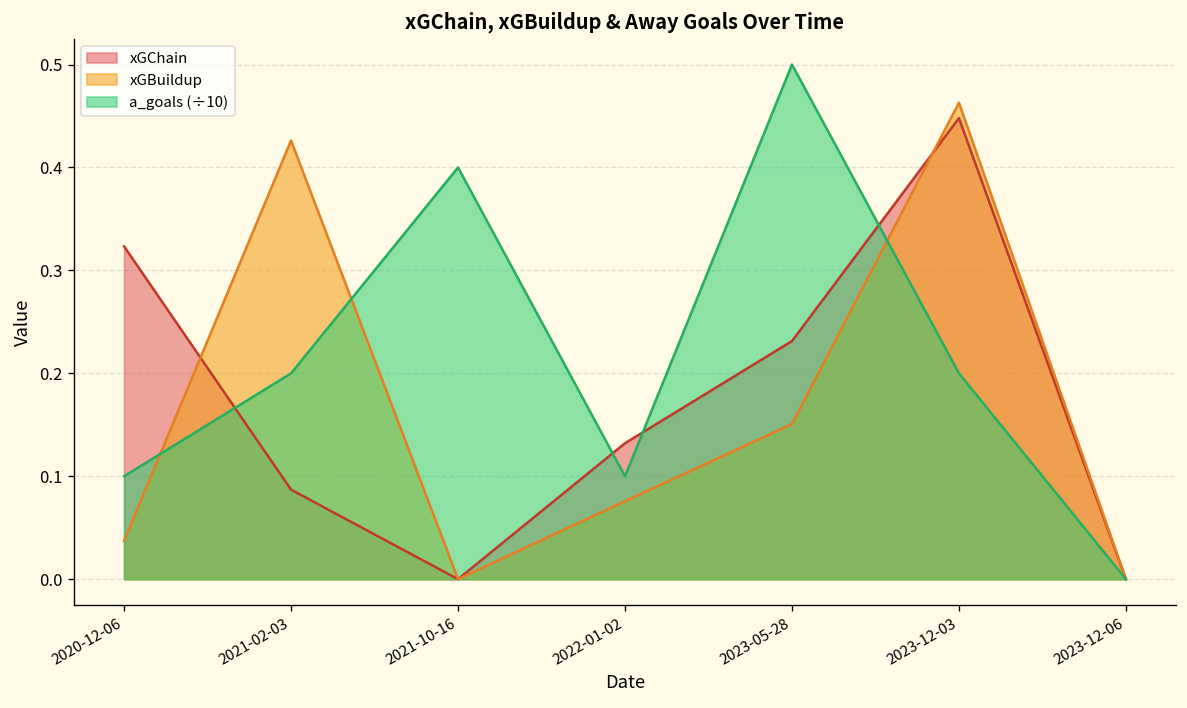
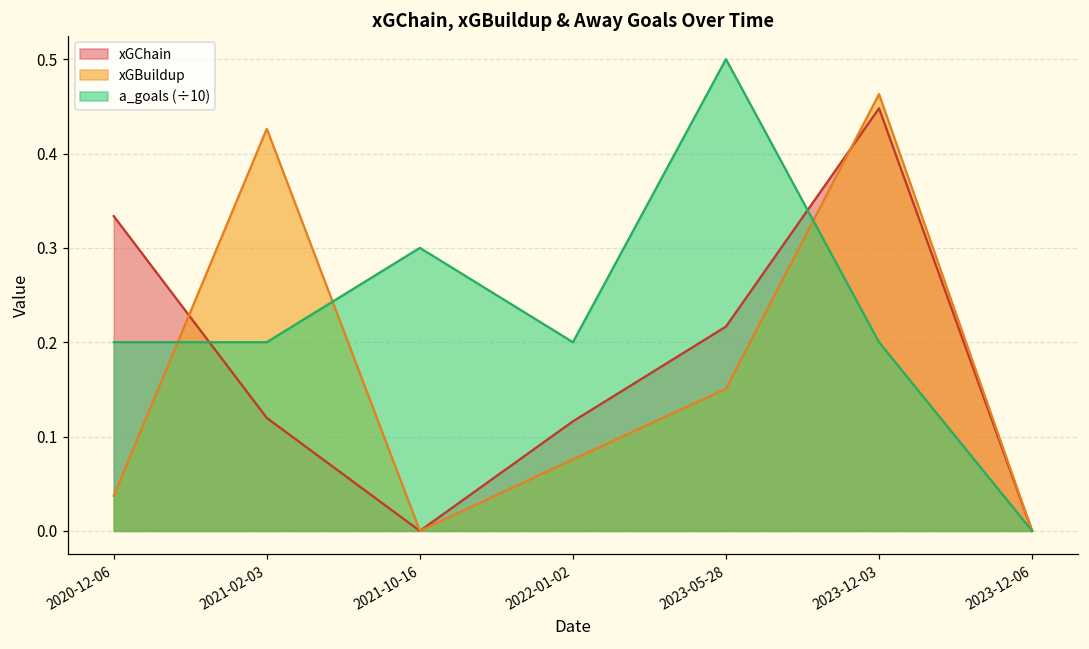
  {
    "xGChain": {
-     "2020-12-06": 0.32,
-     "2021-02-03": 0.09,
-     "2022-01-02": 0.13,
-     "2023-05-28": 0.23,
+     "2020-12-06": 0.33,
+     "2021-02-03": 0.12,
+     "2022-01-02": 0.12,
+     "2023-05-28": 0.22,
      "2023-12-03": 0.45
    },
    "xGBuildup": {
      "2020-12-06": 0.04,
      "2021-02-03": 0.43,
      "2022-01-02": 0.08,
      "2023-05-28": 0.15,
      "2023-12-03": 0.46
    },
    "a_goals (÷10)": {
-     "2020-12-06": 0.10,
+     "2020-12-06": 0.20,
      "2021-02-03": 0.20,
-     "2021-10-16": 0.40,
-     "2022-01-02": 0.10,
+     "2021-10-16": 0.30,
+     "2022-01-02": 0.20,
      "2023-05-28": 0.50,
      "2023-12-03": 0.20
    }
  }
